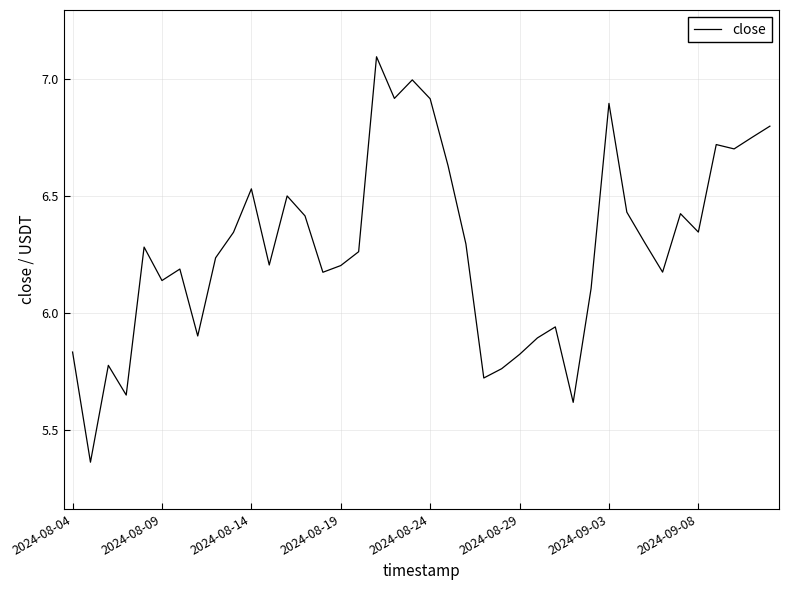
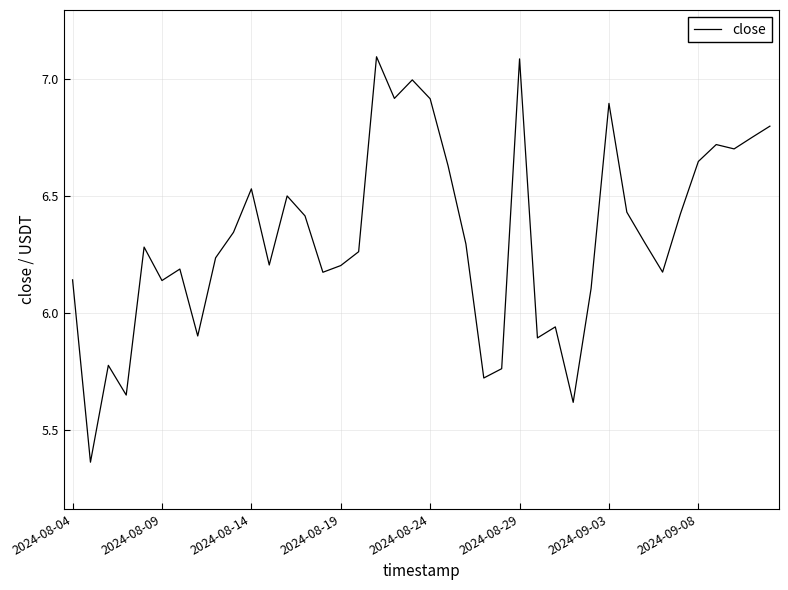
  {
-   "2024-08-04": 5.83,
+   "2024-08-04": 6.14,
    "2024-08-09": 6.14,
    "2024-08-14": 6.53,
    "2024-08-19": 6.20,
    "2024-08-24": 6.92,
-   "2024-08-29": 5.82,
+   "2024-08-29": 7.09,
    "2024-09-03": 6.90,
-   "2024-09-08": 6.35
+   "2024-09-08": 6.65
  }
